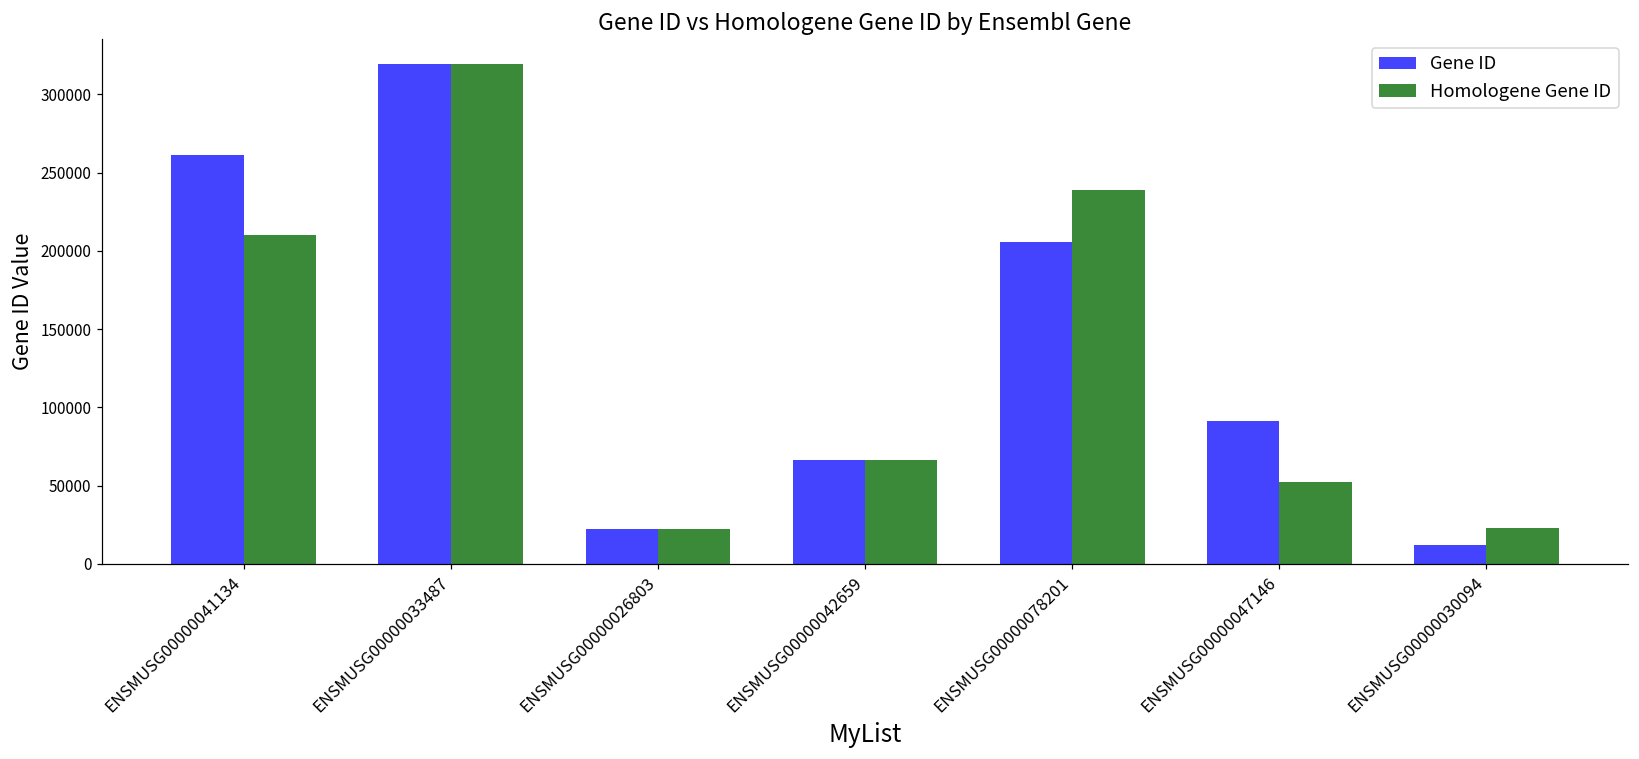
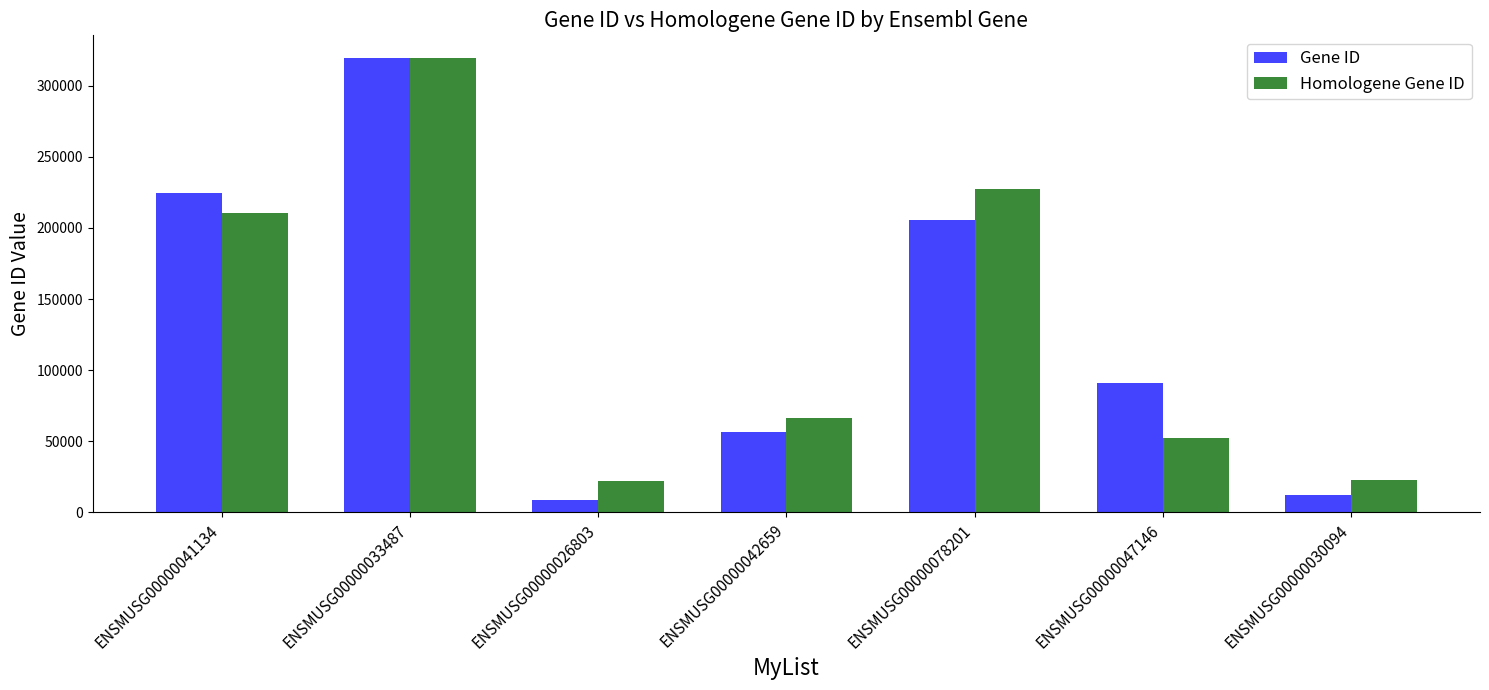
  {
    "Gene ID": {
-     "ENSMUSG00000041134": 261000,
+     "ENSMUSG00000041134": 224000,
      "ENSMUSG00000033487": 319000,
-     "ENSMUSG00000026803": 22000,
-     "ENSMUSG00000042659": 66000,
+     "ENSMUSG00000026803": 9000,
+     "ENSMUSG00000042659": 56000,
      "ENSMUSG00000078201": 205000,
      "ENSMUSG00000047146": 91000,
      "ENSMUSG00000030094": 12000
    },
    "Homologene Gene ID": {
      "ENSMUSG00000041134": 210000,
      "ENSMUSG00000033487": 319000,
      "ENSMUSG00000026803": 22000,
      "ENSMUSG00000042659": 66000,
-     "ENSMUSG00000078201": 239000,
+     "ENSMUSG00000078201": 228000,
      "ENSMUSG00000047146": 52000,
      "ENSMUSG00000030094": 23000
    }
  }
